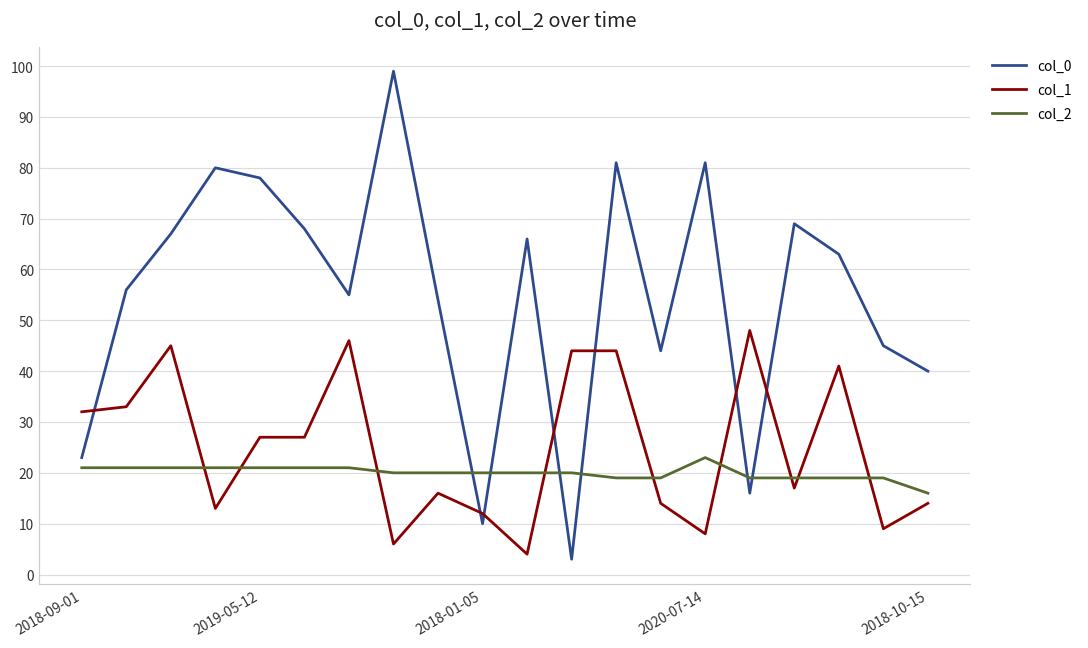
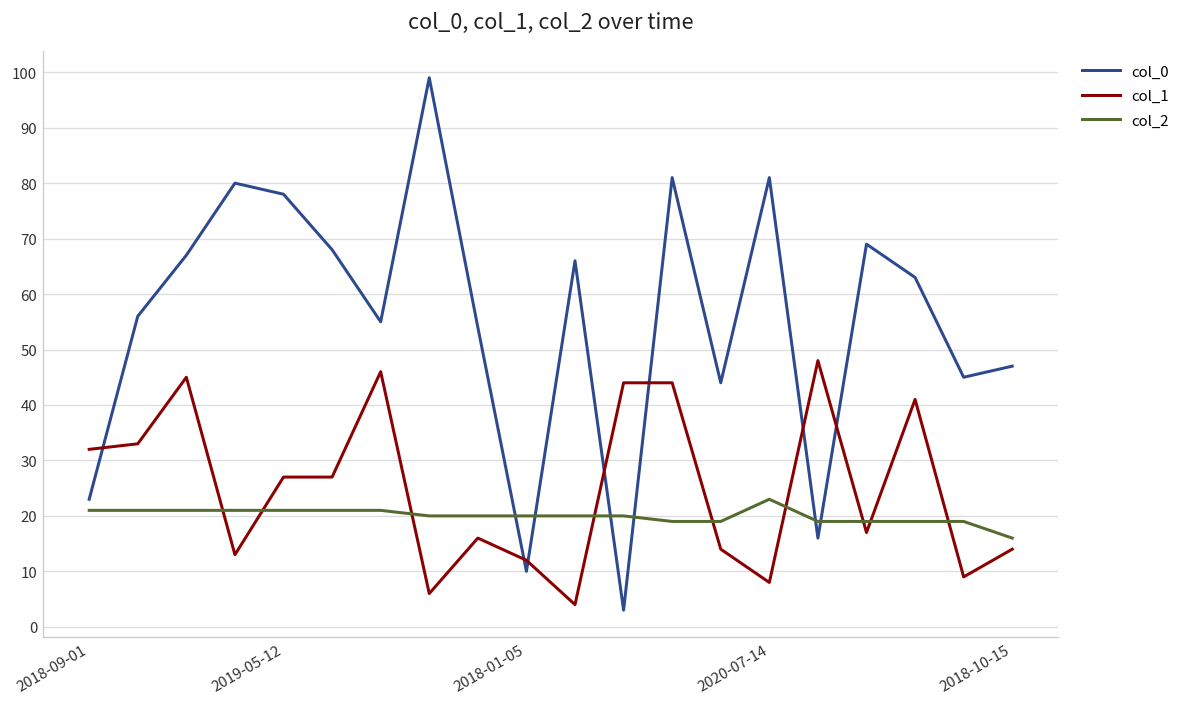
  {
    "col_0": {
      "2018-09-01": 23,
      "2019-05-12": 78,
      "2018-01-05": 10,
      "2020-07-14": 81,
-     "2018-10-15": 40
+     "2018-10-15": 47
    },
    "col_1": {
      "2018-09-01": 32,
      "2019-05-12": 27,
      "2018-01-05": 12,
      "2020-07-14": 8,
      "2018-10-15": 14
    },
    "col_2": {
      "2018-09-01": 21,
      "2019-05-12": 21,
      "2018-01-05": 20,
      "2020-07-14": 23,
      "2018-10-15": 16
    }
  }
